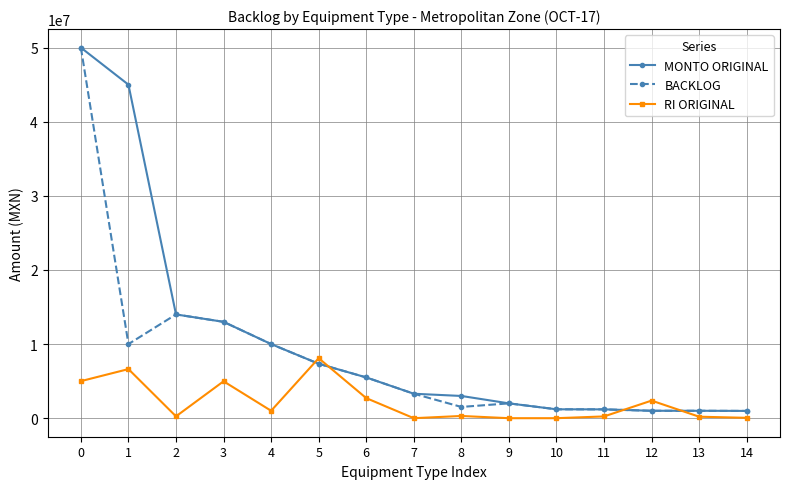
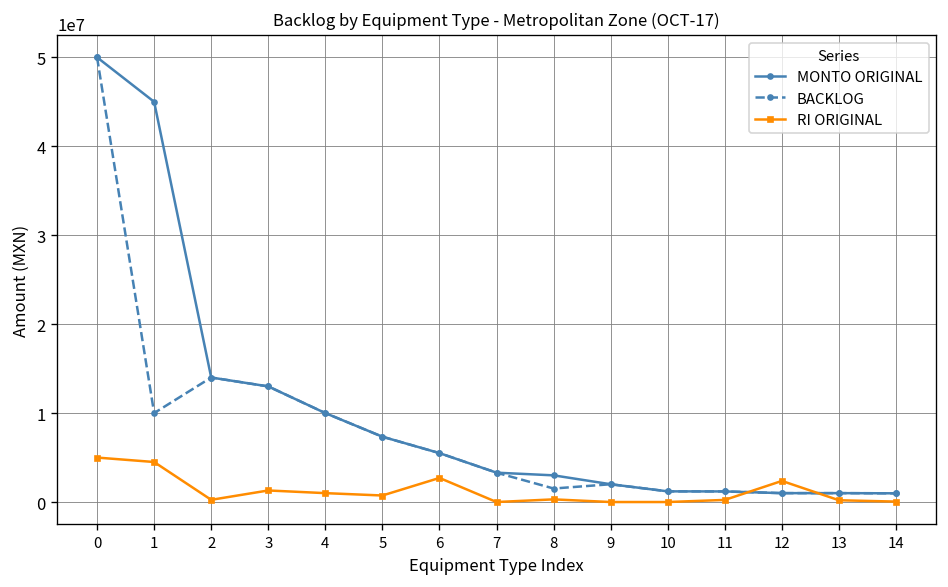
  {
    "RI ORIGINAL": {
      "0": 5000000,
-     "1": 7000000,
+     "1": 5000000,
      "2": 0,
-     "3": 5000000,
+     "3": 1000000,
      "4": 1000000,
-     "5": 8000000,
+     "5": 1000000,
      "6": 3000000,
      "7": 0,
      "8": 0,
      "9": 0,
      "10": 0,
      "11": 0,
      "12": 2000000,
      "13": 0,
      "14": 0
    }
  }
